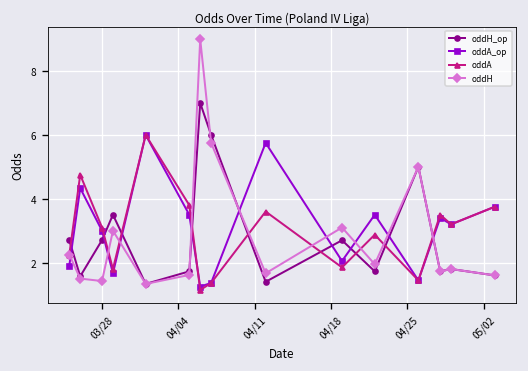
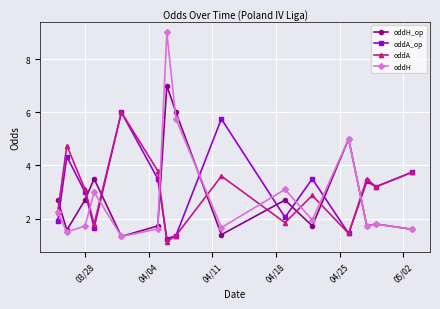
  {
    "oddH_op": {
      "03/28": 2.7
    },
    "oddA_op": {
      "03/28": 3.0
    },
    "oddA": {
      "03/28": 3.1
    },
    "oddH": {
-     "03/28": 1.4
+     "03/28": 1.7
    }
  }
